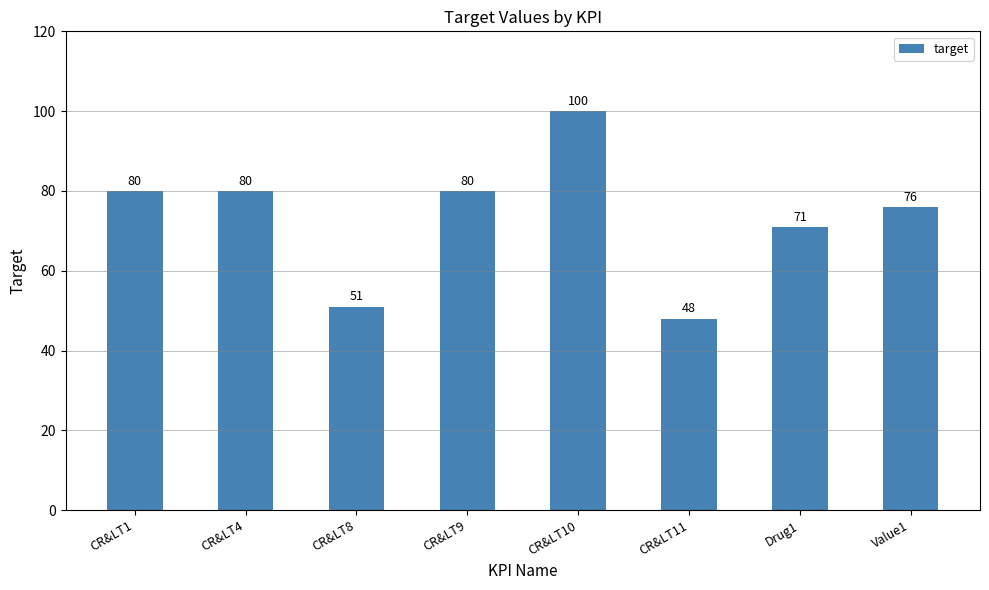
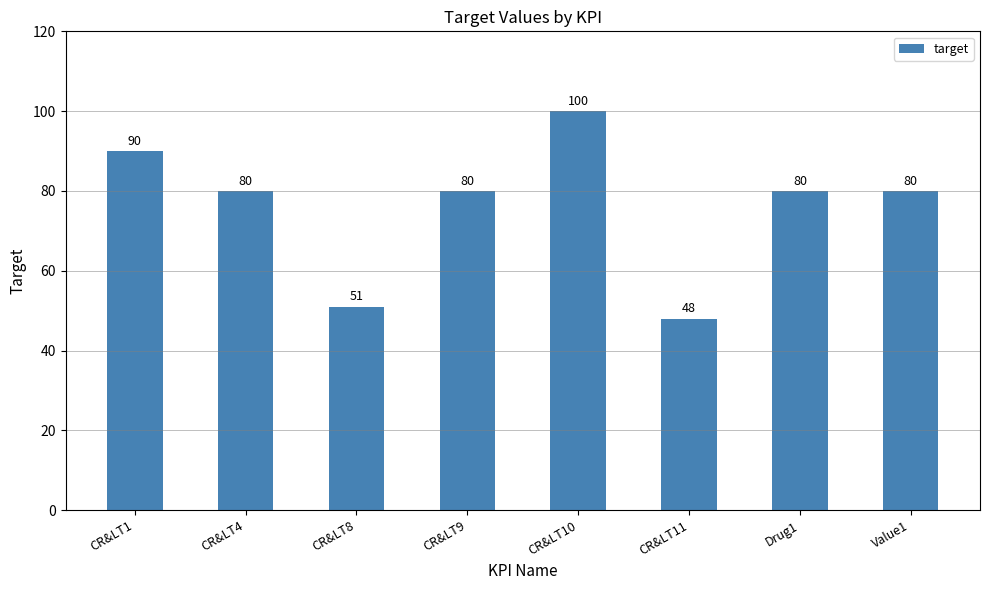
  {
-   "CR&LT1": 80,
+   "CR&LT1": 90,
    "CR&LT4": 80,
    "CR&LT8": 51,
    "CR&LT9": 80,
    "CR&LT10": 100,
    "CR&LT11": 48,
-   "Drug1": 71,
-   "Value1": 76
+   "Drug1": 80,
+   "Value1": 80
  }
